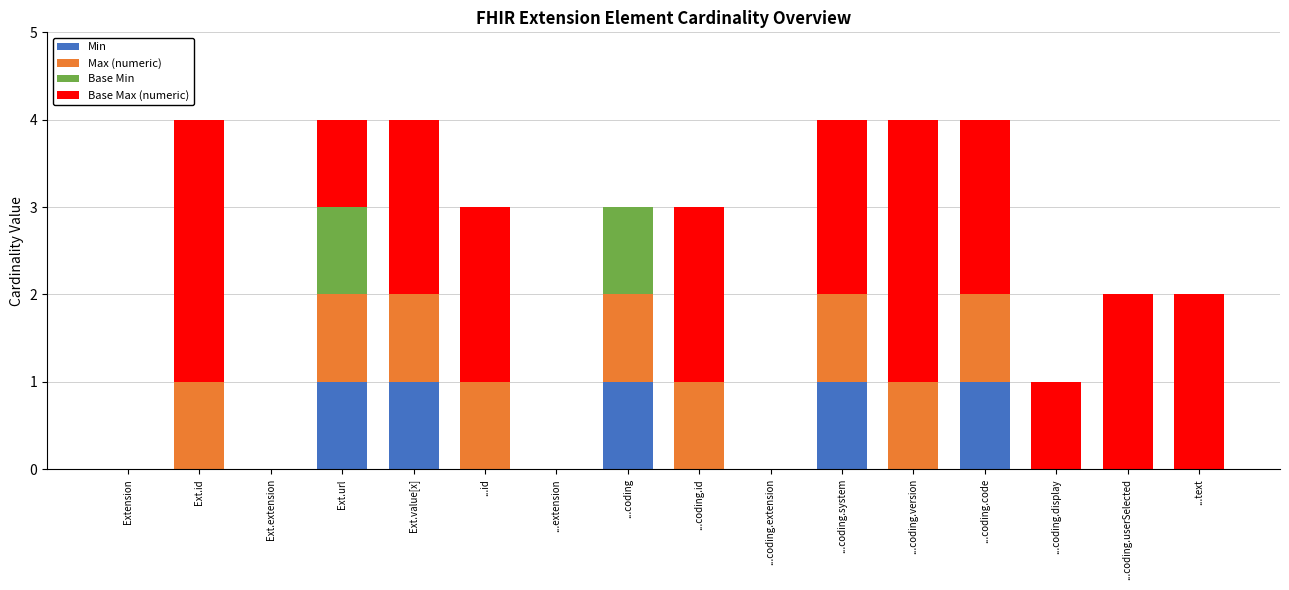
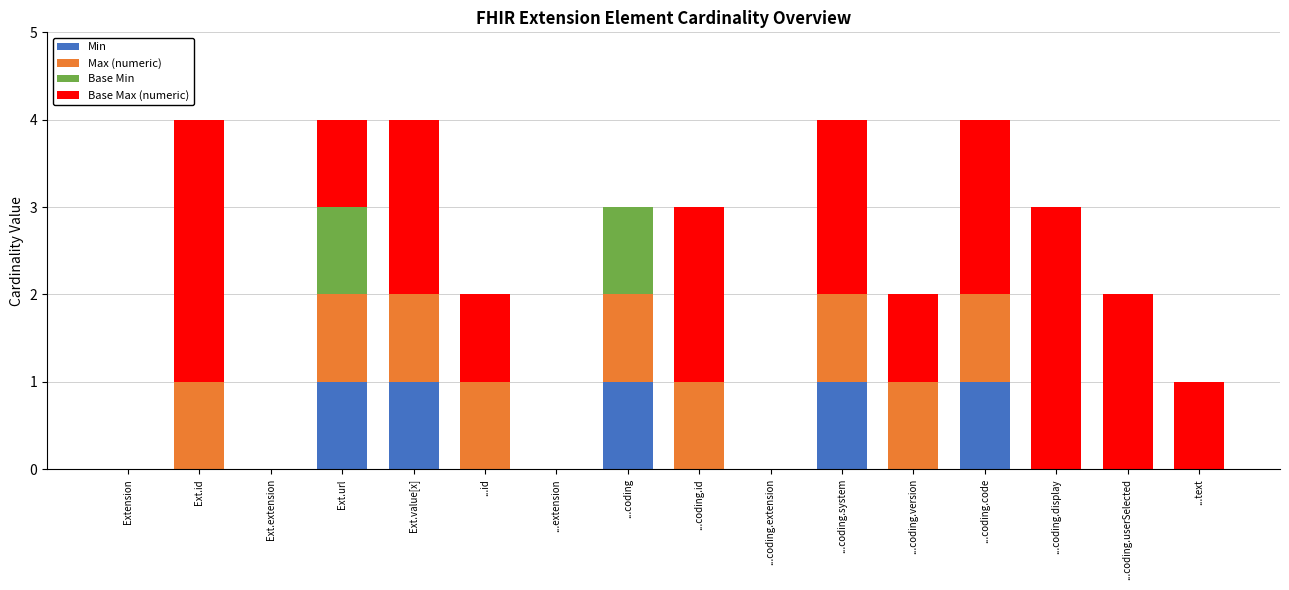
  {
    "Min": {
      "Extension": 0,
      "Ext.id": 0,
      "Ext.extension": 0,
      "Ext.url": 1,
      "Ext.value[x]": 1,
      "...id": 0,
      "...extension": 0,
      "...coding": 1,
      "...coding.id": 0,
      "...coding.extension": 0,
      "...coding.system": 1,
      "...coding.version": 0,
      "...coding.code": 1,
      "...coding.display": 0,
      "...coding.userSelected": 0,
      "...text": 0
    },
    "Base Max (numeric)": {
      "Extension": 0,
      "Ext.id": 3,
      "Ext.extension": 0,
      "Ext.url": 1,
      "Ext.value[x]": 2,
-     "...id": 2,
+     "...id": 1,
      "...extension": 0,
      "...coding": 0,
      "...coding.id": 2,
      "...coding.extension": 0,
      "...coding.system": 2,
-     "...coding.version": 3,
+     "...coding.version": 1,
      "...coding.code": 2,
-     "...coding.display": 1,
+     "...coding.display": 3,
      "...coding.userSelected": 2,
-     "...text": 2
+     "...text": 1
    }
  }
